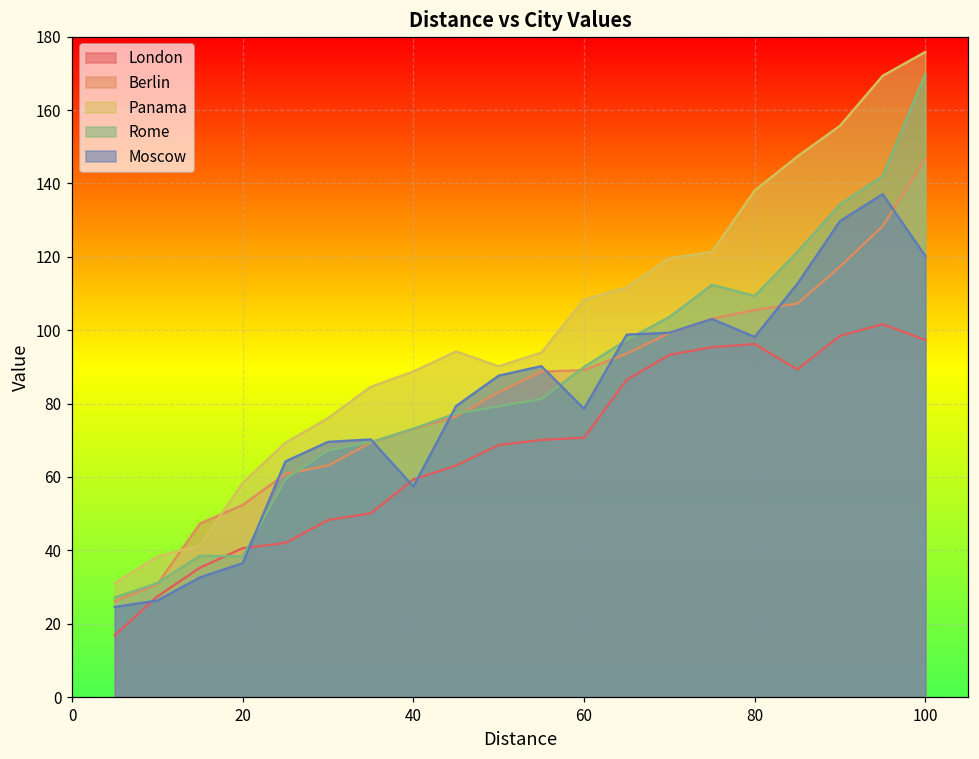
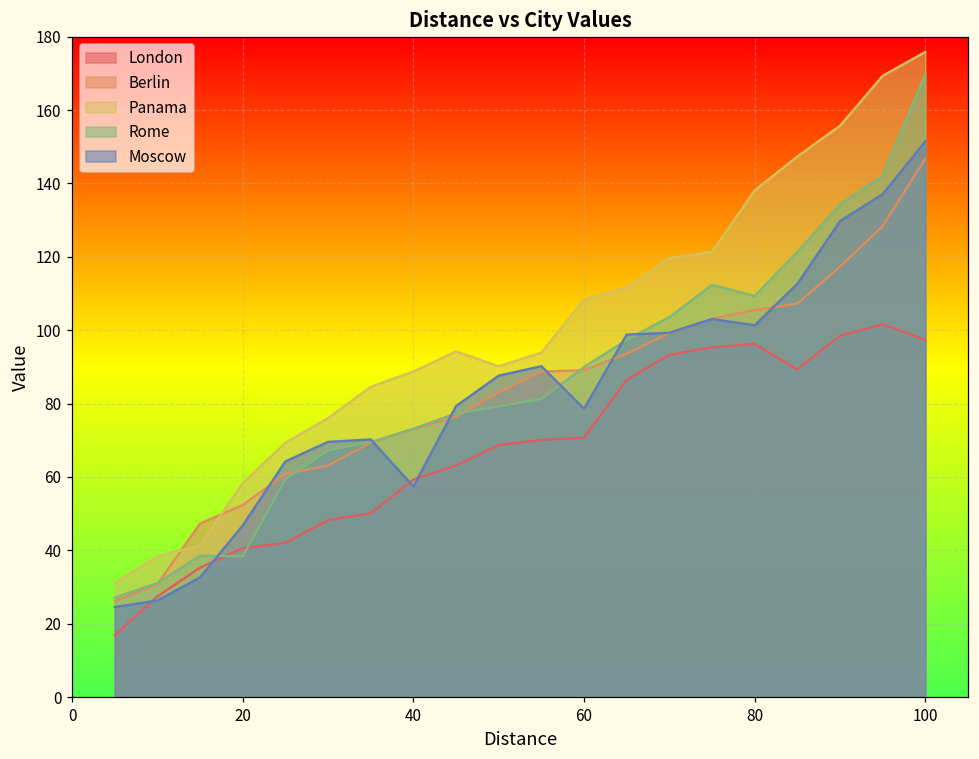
  {
    "Rome": {
      "20": 38,
      "60": 90,
      "80": 109,
      "100": 170
    },
    "Moscow": {
-     "20": 37,
+     "20": 47,
      "40": 57,
      "60": 79,
-     "80": 98,
-     "100": 120
+     "80": 101,
+     "100": 151
    }
  }
